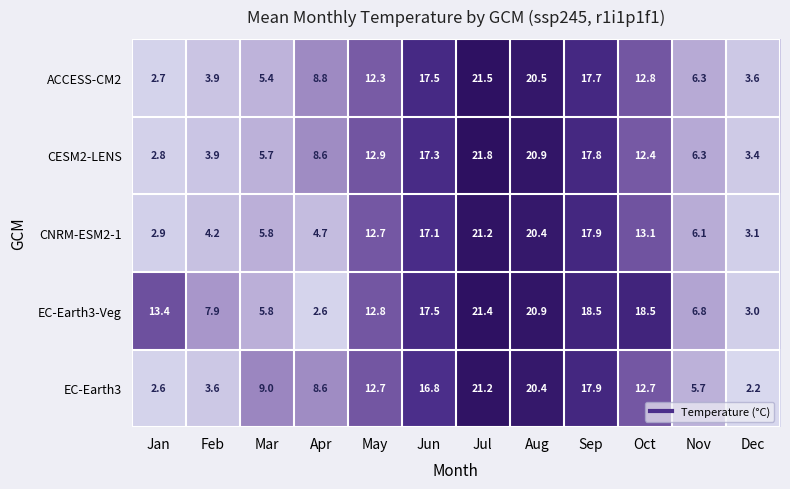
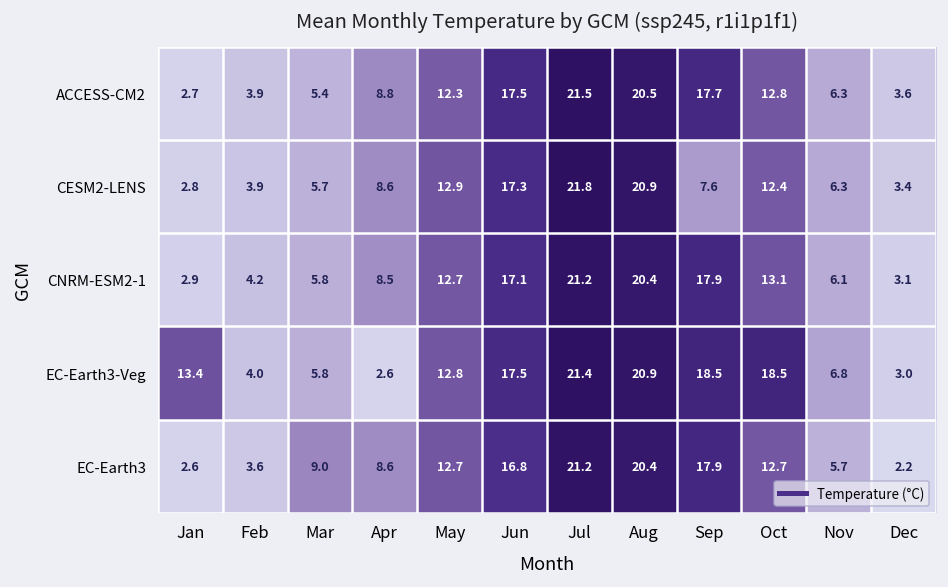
  {
    "ACCESS-CM2": {
      "Jan": 2.7,
      "Feb": 3.9,
      "Mar": 5.4,
      "Apr": 8.8,
      "May": 12.3,
      "Jun": 17.5,
      "Jul": 21.5,
      "Aug": 20.5,
      "Sep": 17.7,
      "Oct": 12.8,
      "Nov": 6.3,
      "Dec": 3.6
    },
    "CESM2-LENS": {
      "Jan": 2.8,
      "Feb": 3.9,
      "Mar": 5.7,
      "Apr": 8.6,
      "May": 12.9,
      "Jun": 17.3,
      "Jul": 21.8,
      "Aug": 20.9,
-     "Sep": 17.8,
+     "Sep": 7.6,
      "Oct": 12.4,
      "Nov": 6.3,
      "Dec": 3.4
    },
    "CNRM-ESM2-1": {
      "Jan": 2.9,
      "Feb": 4.2,
      "Mar": 5.8,
-     "Apr": 4.7,
+     "Apr": 8.5,
      "May": 12.7,
      "Jun": 17.1,
      "Jul": 21.2,
      "Aug": 20.4,
      "Sep": 17.9,
      "Oct": 13.1,
      "Nov": 6.1,
      "Dec": 3.1
    },
    "EC-Earth3-Veg": {
      "Jan": 13.4,
-     "Feb": 7.9,
+     "Feb": 4.0,
      "Mar": 5.8,
      "Apr": 2.6,
      "May": 12.8,
      "Jun": 17.5,
      "Jul": 21.4,
      "Aug": 20.9,
      "Sep": 18.5,
      "Oct": 18.5,
      "Nov": 6.8,
      "Dec": 3.0
    },
    "EC-Earth3": {
      "Jan": 2.6,
      "Feb": 3.6,
      "Mar": 9.0,
      "Apr": 8.6,
      "May": 12.7,
      "Jun": 16.8,
      "Jul": 21.2,
      "Aug": 20.4,
      "Sep": 17.9,
      "Oct": 12.7,
      "Nov": 5.7,
      "Dec": 2.2
    }
  }
